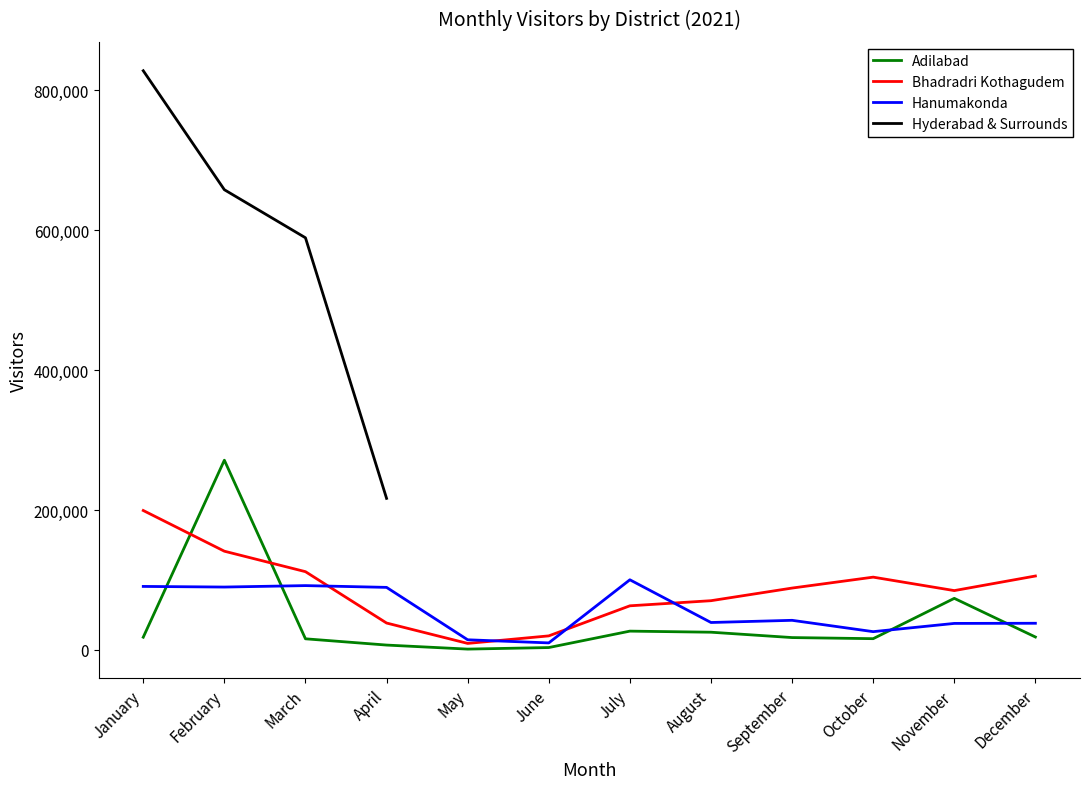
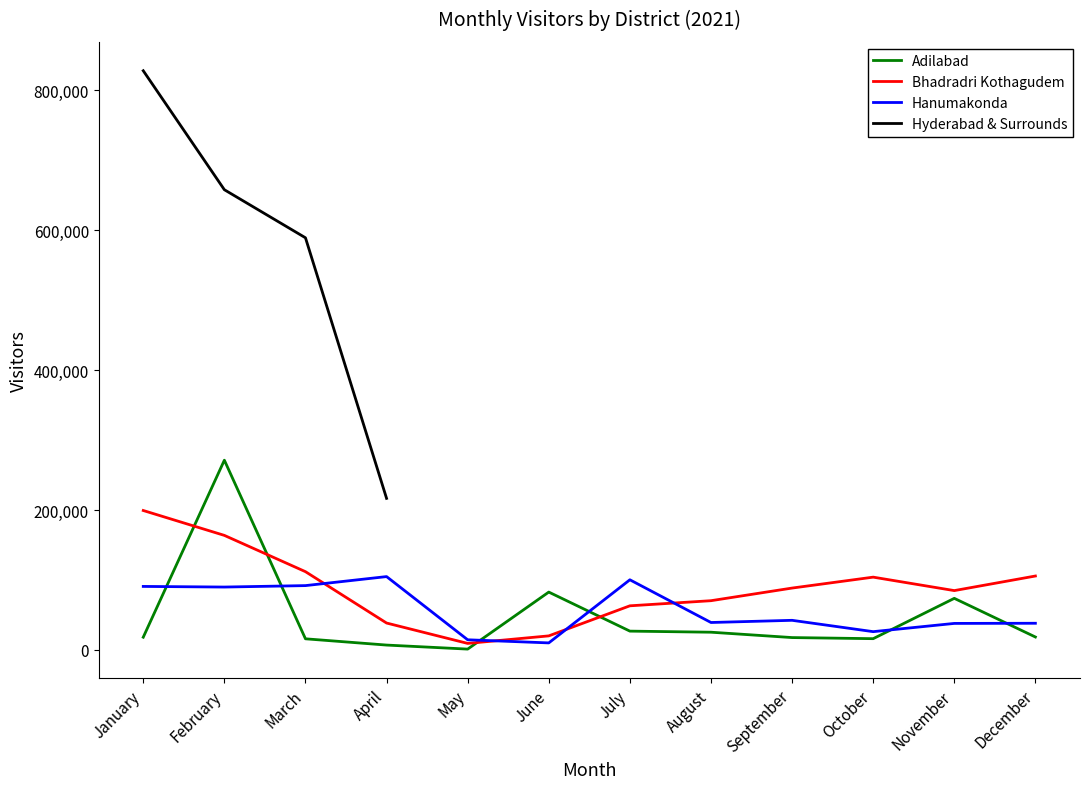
  {
    "Adilabad": {
      "January": "20,000",
      "February": "270,000",
      "March": "20,000",
      "April": "10,000",
      "May": "0",
-     "June": "0",
+     "June": "80,000",
      "July": "30,000",
      "August": "30,000",
      "September": "20,000",
      "October": "20,000",
      "November": "70,000",
      "December": "20,000"
    },
    "Bhadradri Kothagudem": {
      "January": "200,000",
-     "February": "140,000",
+     "February": "160,000",
      "March": "110,000",
      "April": "40,000",
      "May": "10,000",
      "June": "20,000",
      "July": "60,000",
      "August": "70,000",
      "September": "90,000",
      "October": "100,000",
      "November": "80,000",
      "December": "110,000"
    },
    "Hanumakonda": {
      "January": "90,000",
      "February": "90,000",
      "March": "90,000",
-     "April": "90,000",
+     "April": "100,000",
      "May": "10,000",
      "June": "10,000",
      "July": "100,000",
      "August": "40,000",
      "September": "40,000",
      "October": "30,000",
      "November": "40,000",
      "December": "40,000"
    },
    "Hyderabad & Surrounds": {
      "January": "830,000",
      "February": "660,000",
      "March": "590,000",
      "April": "220,000"
    }
  }
